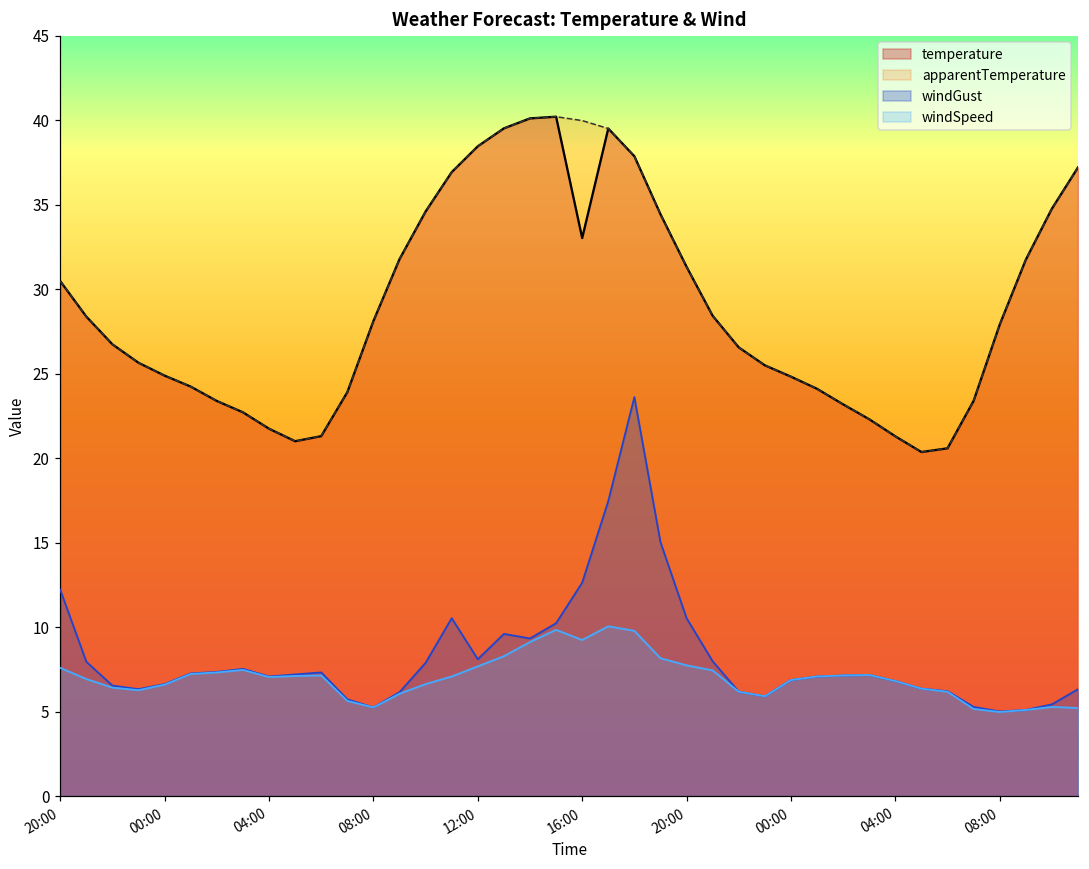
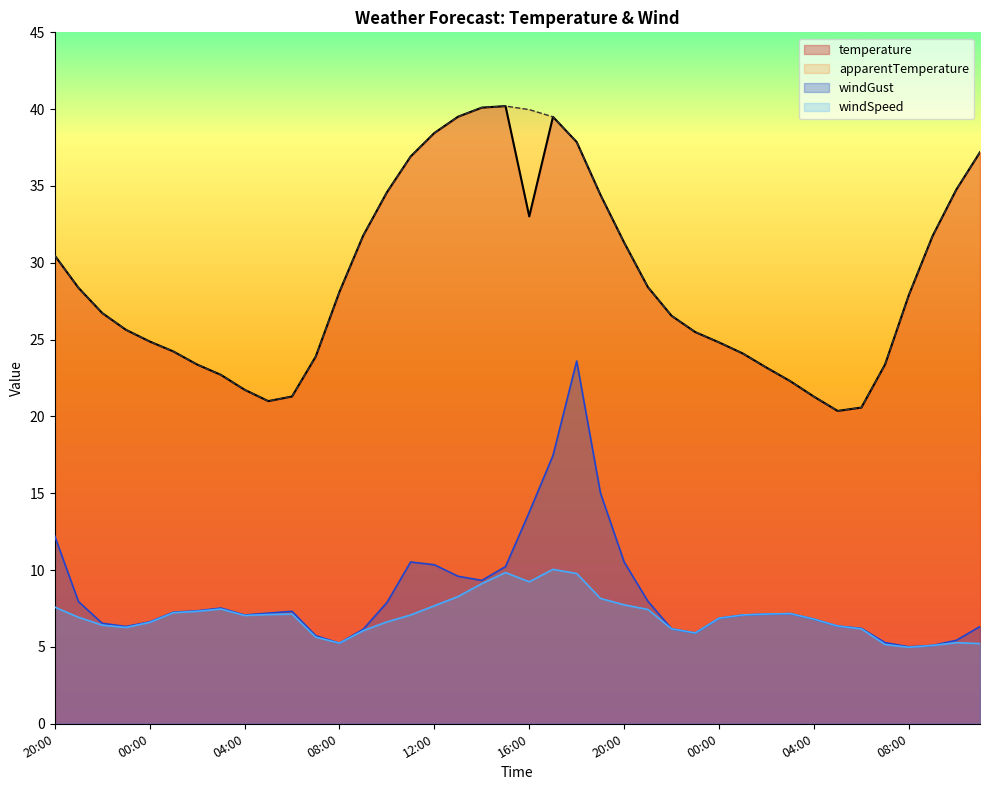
  {
    "temperature": {
      "16:00": 33.0
    },
    "apparentTemperature": {
      "16:00": 40.0
    },
    "windGust": {
-     "12:00": 8.1,
-     "16:00": 12.6
+     "12:00": 10.4,
+     "16:00": 13.8
    },
    "windSpeed": {
      "12:00": 7.7,
      "16:00": 9.2
    }
  }
